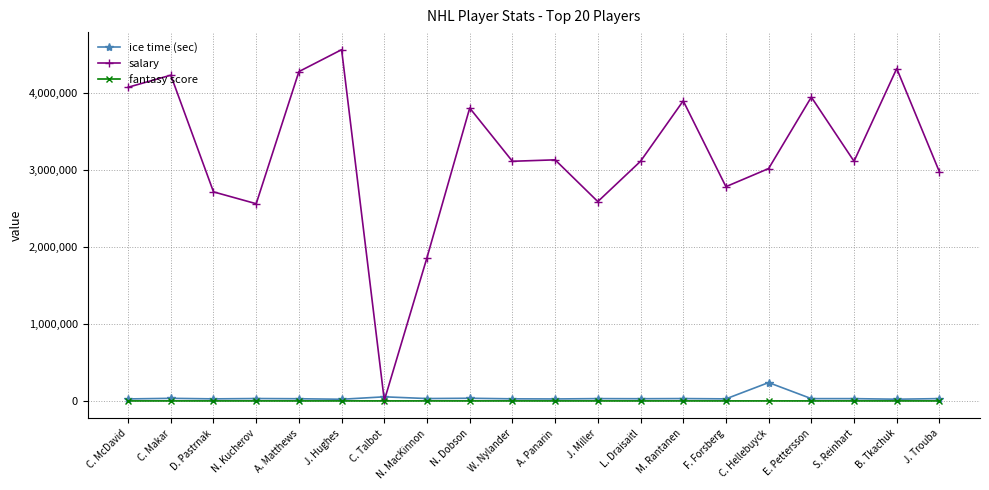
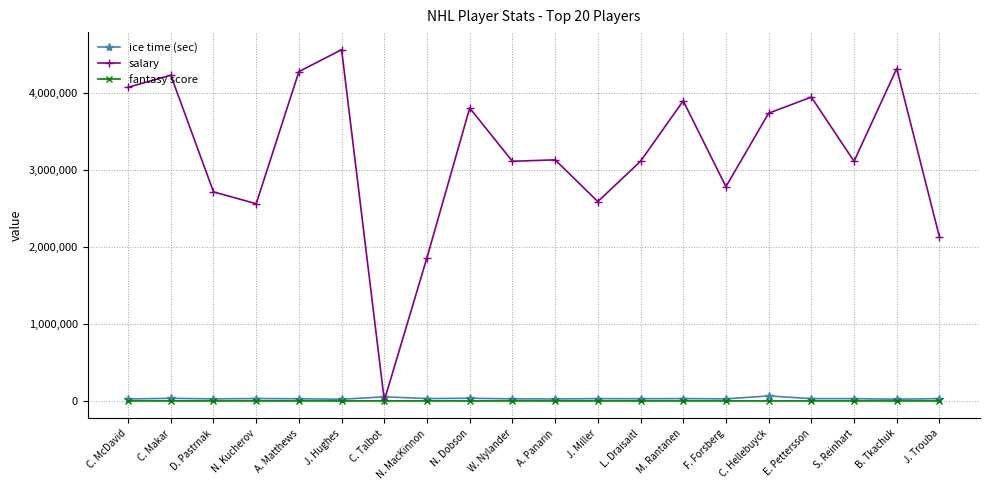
  {
    "ice time (sec)": {
      "C. Makar": "0",
      "C. Talbot": "100,000",
      "N. Dobson": "0",
-     "C. Hellebuyck": "200,000"
+     "C. Hellebuyck": "100,000"
    },
    "salary": {
      "C. McDavid": "4,100,000",
      "C. Makar": "4,200,000",
      "D. Pastrnak": "2,700,000",
      "N. Kucherov": "2,600,000",
      "A. Matthews": "4,300,000",
      "J. Hughes": "4,600,000",
      "N. MacKinnon": "1,900,000",
      "N. Dobson": "3,800,000",
      "W. Nylander": "3,100,000",
      "A. Panarin": "3,100,000",
      "J. Miller": "2,600,000",
      "L. Draisaitl": "3,100,000",
      "M. Rantanen": "3,900,000",
      "F. Forsberg": "2,800,000",
-     "C. Hellebuyck": "3,000,000",
+     "C. Hellebuyck": "3,700,000",
      "E. Pettersson": "3,900,000",
      "S. Reinhart": "3,100,000",
      "B. Tkachuk": "4,300,000",
-     "J. Trouba": "3,000,000"
+     "J. Trouba": "2,100,000"
    },
    "fantasy score": {
      "C. Makar": "0",
      "N. Dobson": "0",
      "C. Hellebuyck": "0"
    }
  }
